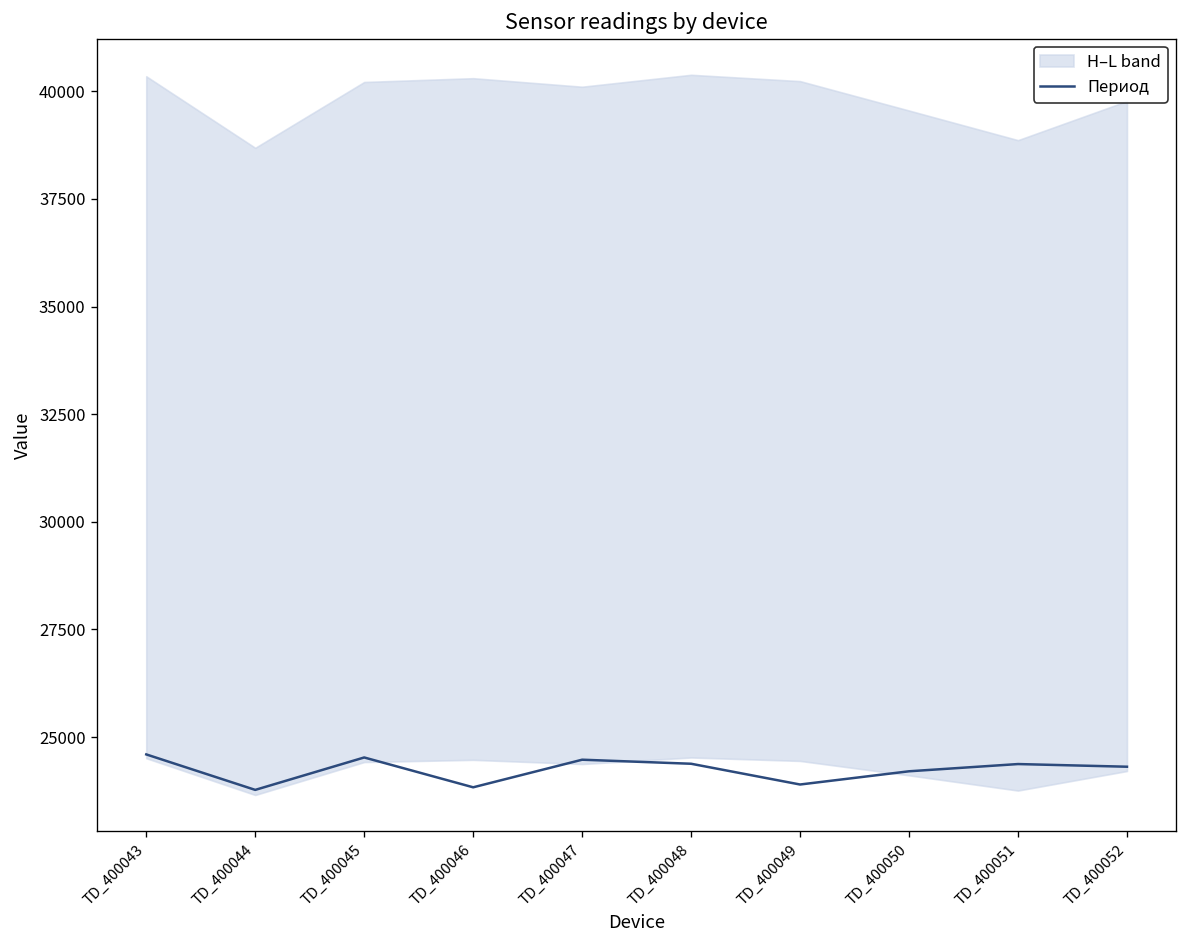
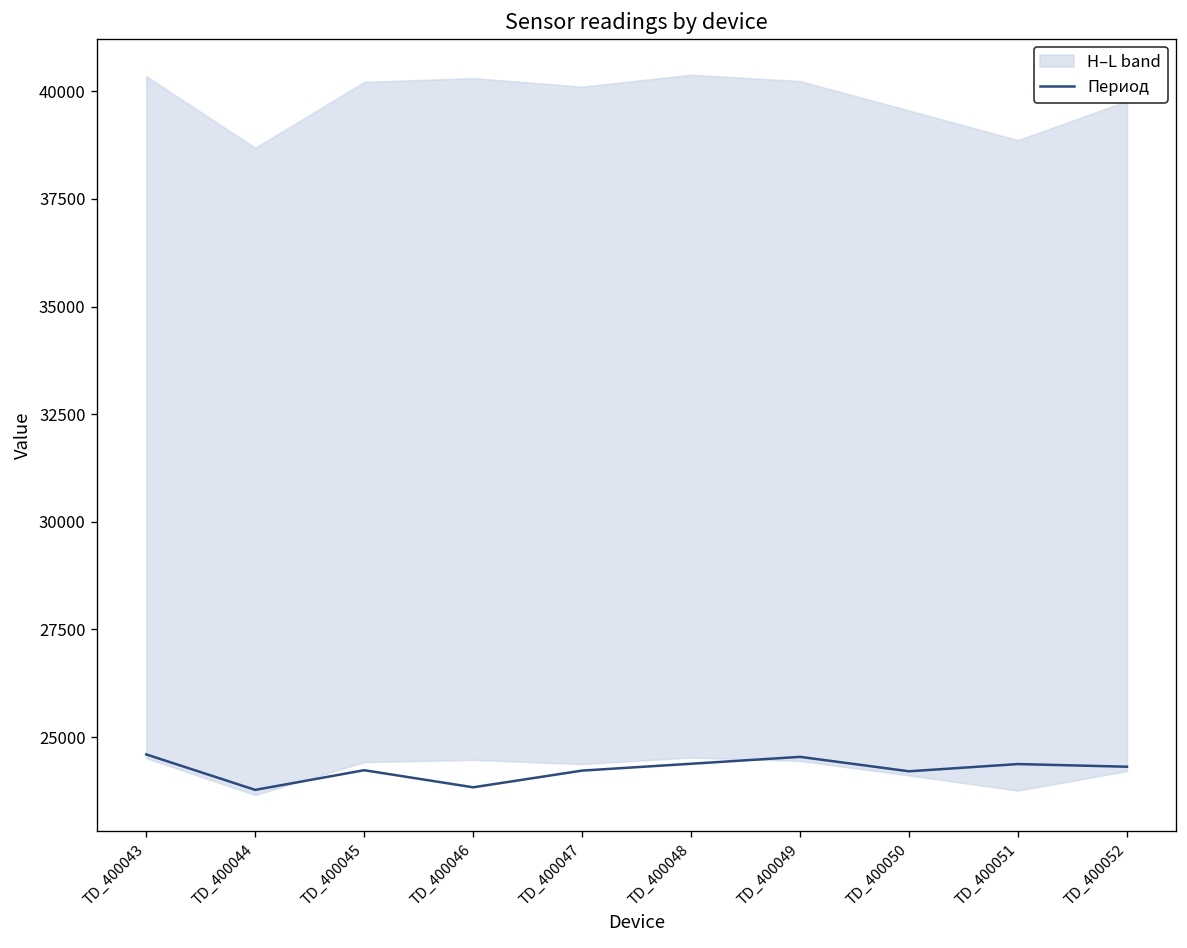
  {
    "Период": {
      "TD_400043": 24600,
      "TD_400044": 23800,
-     "TD_400045": 24500,
+     "TD_400045": 24200,
      "TD_400046": 23800,
-     "TD_400047": 24500,
+     "TD_400047": 24200,
      "TD_400048": 24400,
-     "TD_400049": 23900,
+     "TD_400049": 24500,
      "TD_400050": 24200,
      "TD_400051": 24400,
      "TD_400052": 24300
    }
  }
